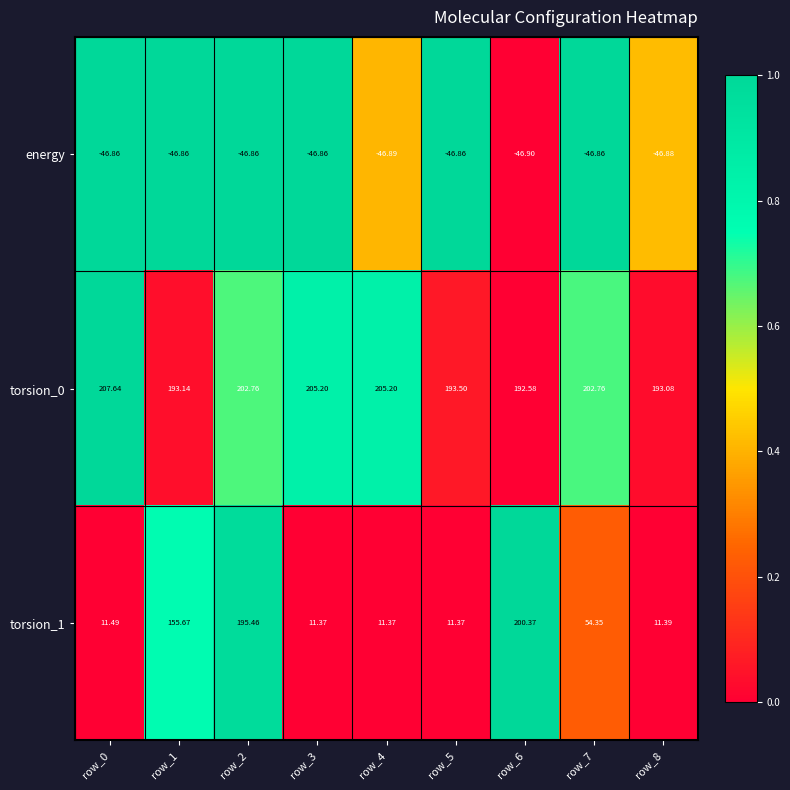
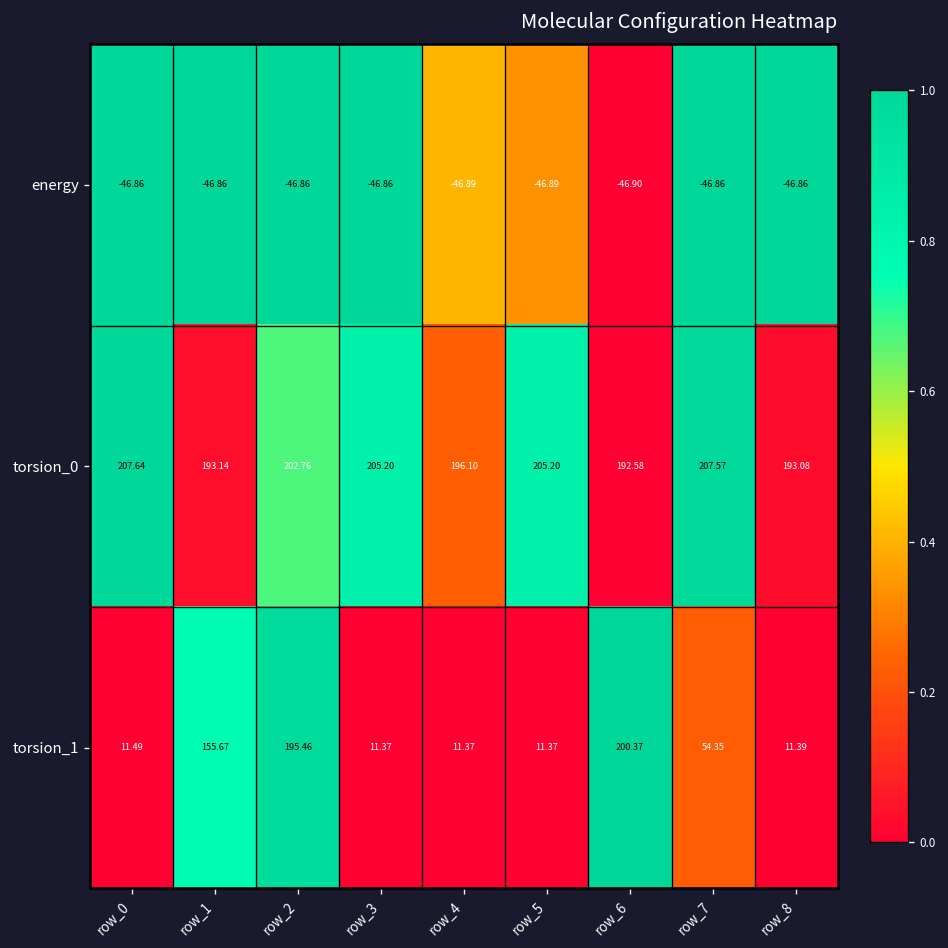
  {
    "energy": {
      "row_0": -46.86,
      "row_1": -46.86,
      "row_2": -46.86,
      "row_3": -46.86,
      "row_4": -46.89,
-     "row_5": -46.86,
+     "row_5": -46.89,
      "row_6": -46.90,
      "row_7": -46.86,
-     "row_8": -46.88
+     "row_8": -46.86
    },
    "torsion_0": {
      "row_0": 207.64,
      "row_1": 193.14,
      "row_2": 202.76,
      "row_3": 205.20,
-     "row_4": 205.20,
-     "row_5": 193.50,
+     "row_4": 196.10,
+     "row_5": 205.20,
      "row_6": 192.58,
-     "row_7": 202.76,
+     "row_7": 207.57,
      "row_8": 193.08
    },
    "torsion_1": {
      "row_0": 11.49,
      "row_1": 155.67,
      "row_2": 195.46,
      "row_3": 11.37,
      "row_4": 11.37,
      "row_5": 11.37,
      "row_6": 200.37,
      "row_7": 54.35,
      "row_8": 11.39
    }
  }
